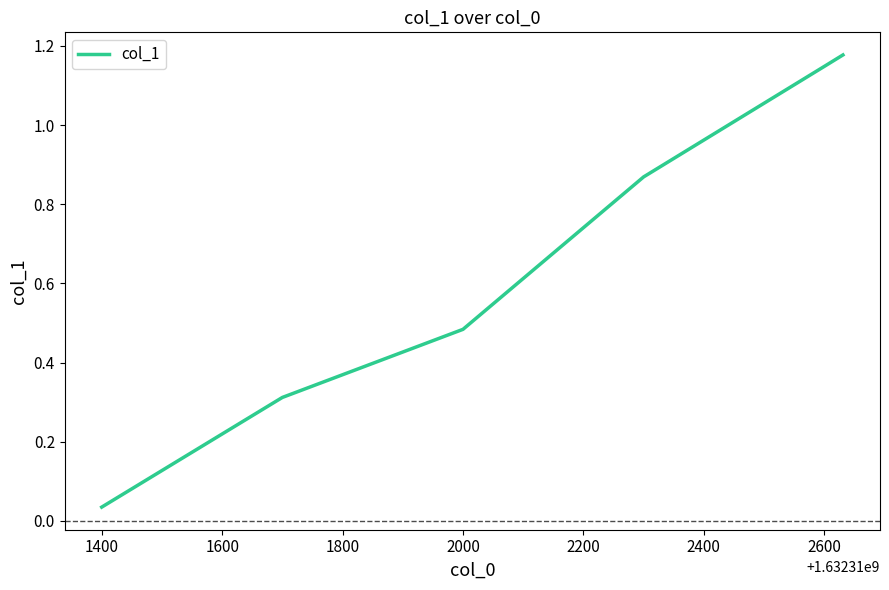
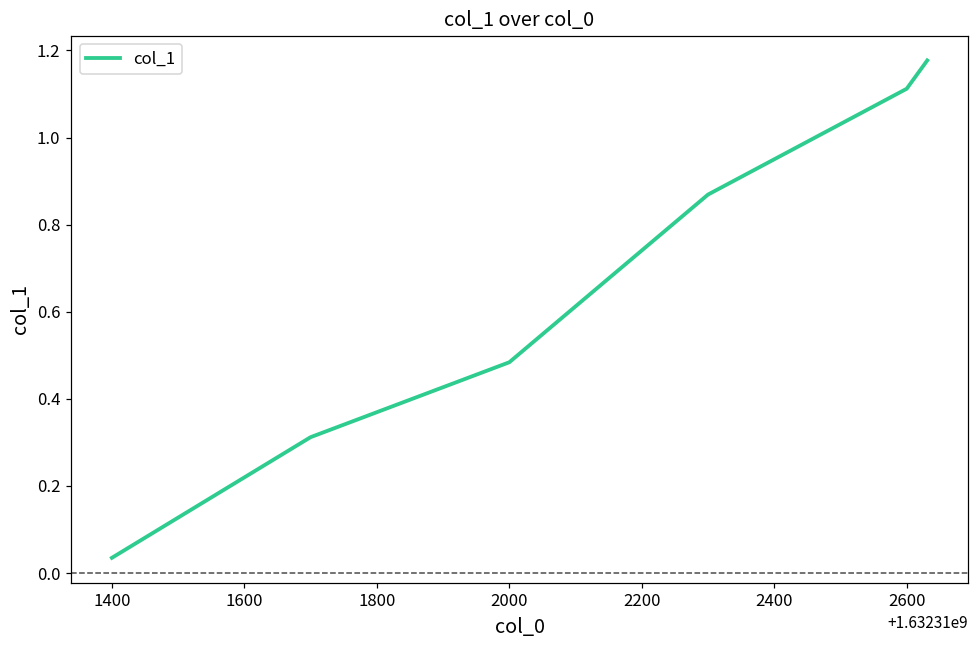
  {
    "1400": 0.04,
    "2000": 0.48,
-   "2600": 1.15
+   "2600": 1.11
  }
